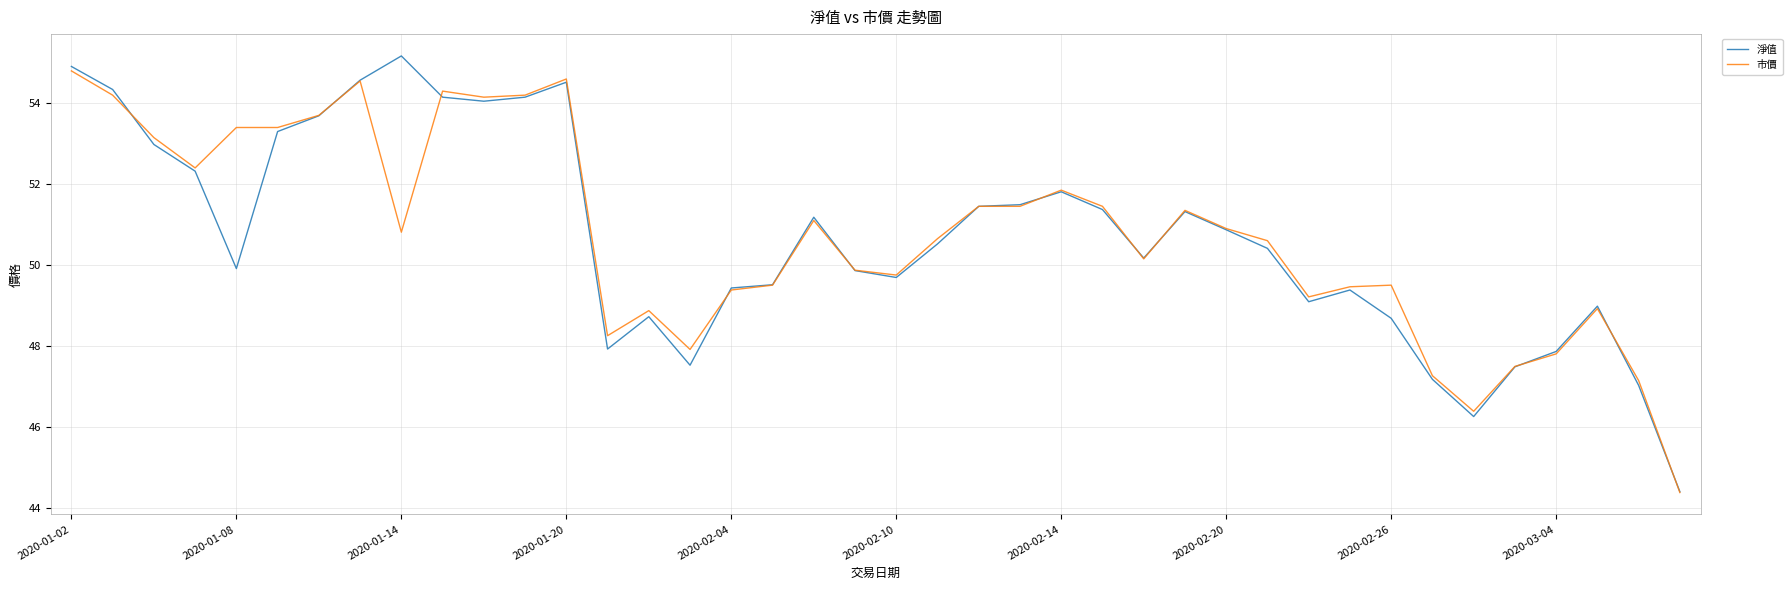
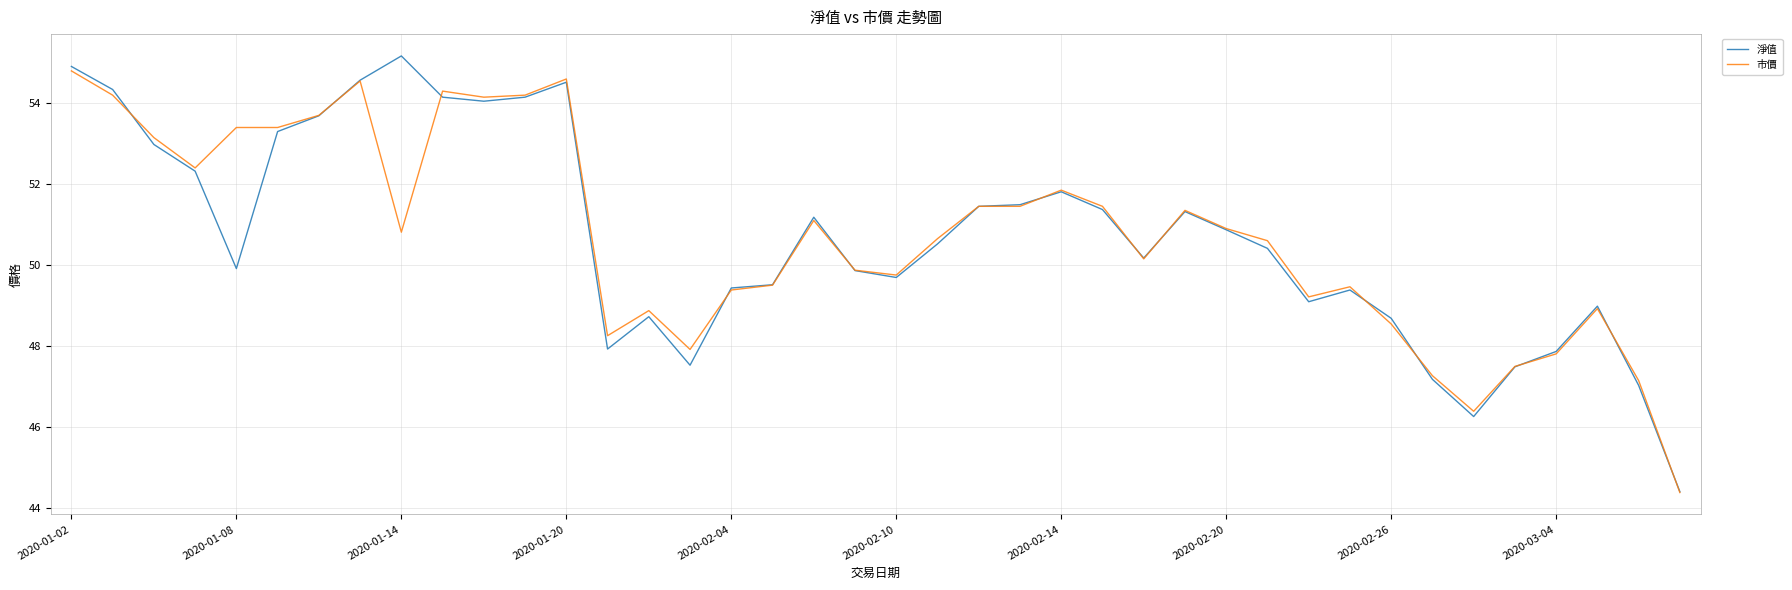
  {
    "淨值": {
      "2020-01-02": 54.9,
      "2020-01-08": 49.9,
      "2020-01-14": 55.2,
      "2020-01-20": 54.5,
      "2020-02-26": 48.7
    },
    "市價": {
      "2020-01-02": 54.8,
      "2020-01-08": 53.4,
      "2020-01-14": 50.8,
      "2020-01-20": 54.6,
-     "2020-02-26": 49.5
+     "2020-02-26": 48.5
    }
  }
